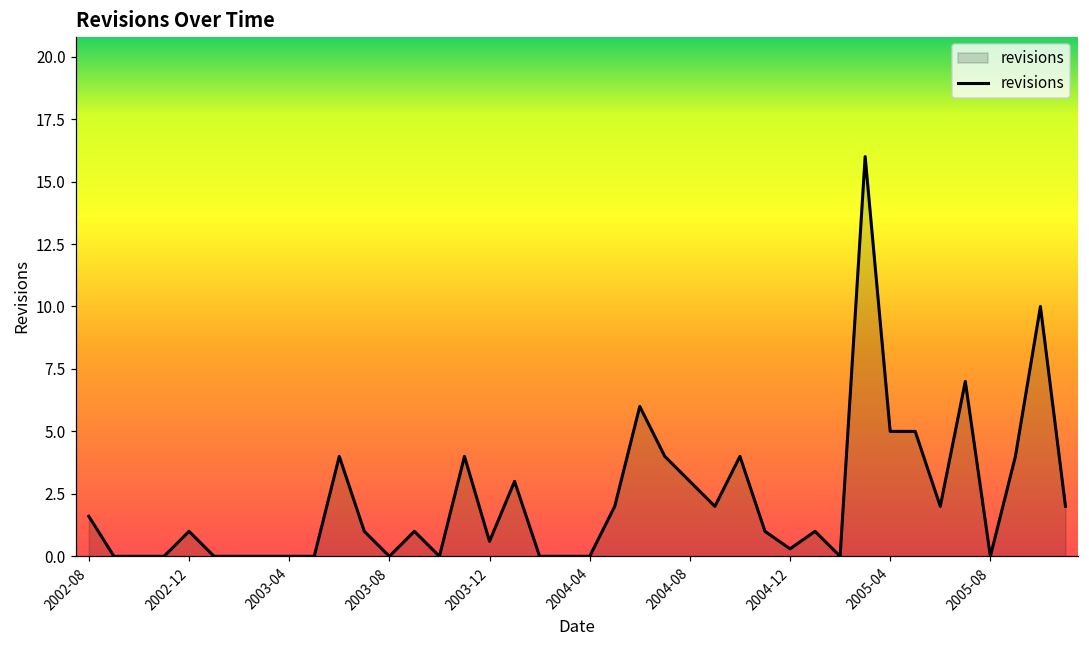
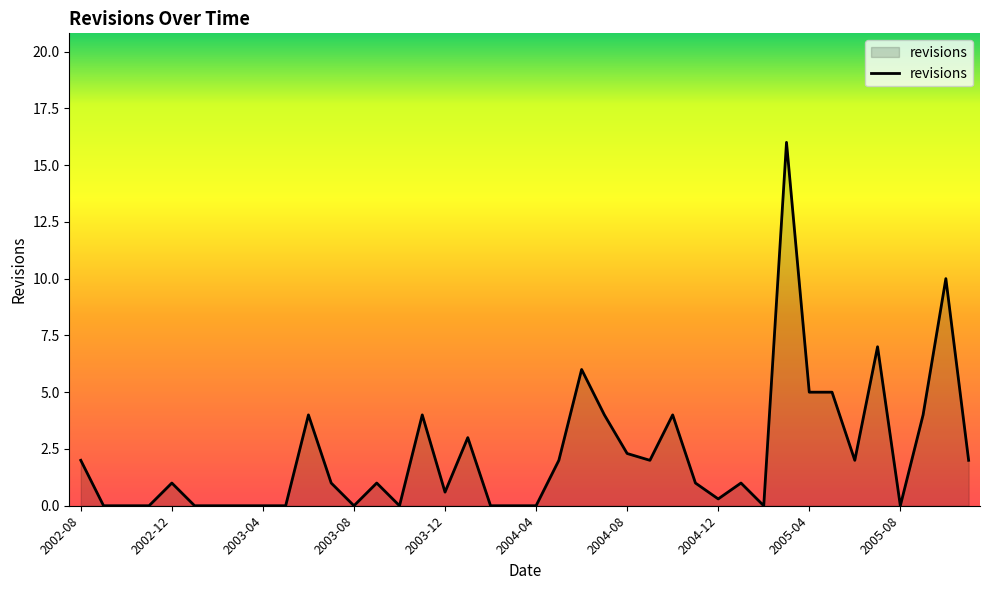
  {
-   "2002-08": 1.6,
+   "2002-08": 2.0,
    "2002-12": 1.0,
    "2003-04": 0.0,
    "2003-08": 0.0,
    "2003-12": 0.6,
    "2004-04": 0.0,
-   "2004-08": 3.0,
+   "2004-08": 2.3,
    "2004-12": 0.3,
    "2005-04": 5.0,
    "2005-08": 0.0
  }
